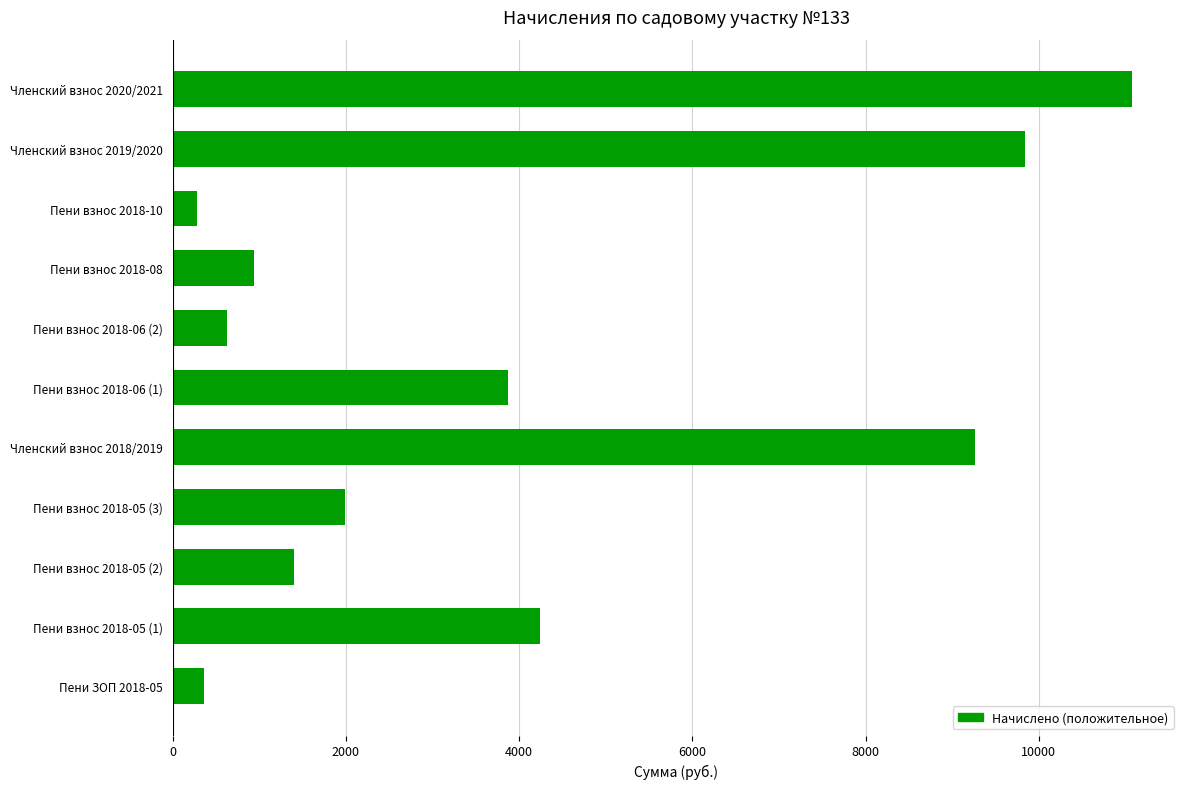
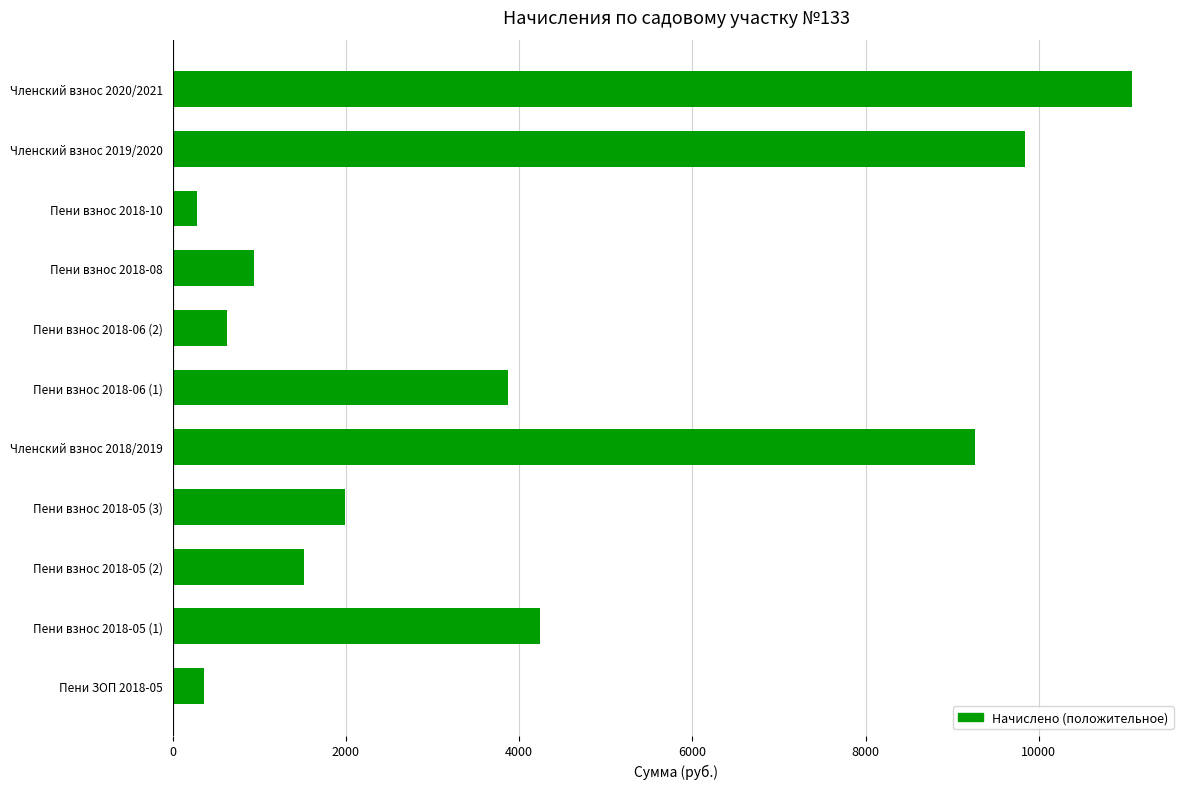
  {
    "Членский взнос 2020/2021": 11100,
    "Членский взнос 2019/2020": 9800,
    "Пени взнос 2018-10": 300,
    "Пени взнос 2018-08": 900,
    "Пени взнос 2018-06 (2)": 600,
    "Пени взнос 2018-06 (1)": 3900,
    "Членский взнос 2018/2019": 9300,
    "Пени взнос 2018-05 (3)": 2000,
-   "Пени взнос 2018-05 (2)": 1400,
+   "Пени взнос 2018-05 (2)": 1500,
    "Пени взнос 2018-05 (1)": 4200,
    "Пени ЗОП 2018-05": 400
  }
